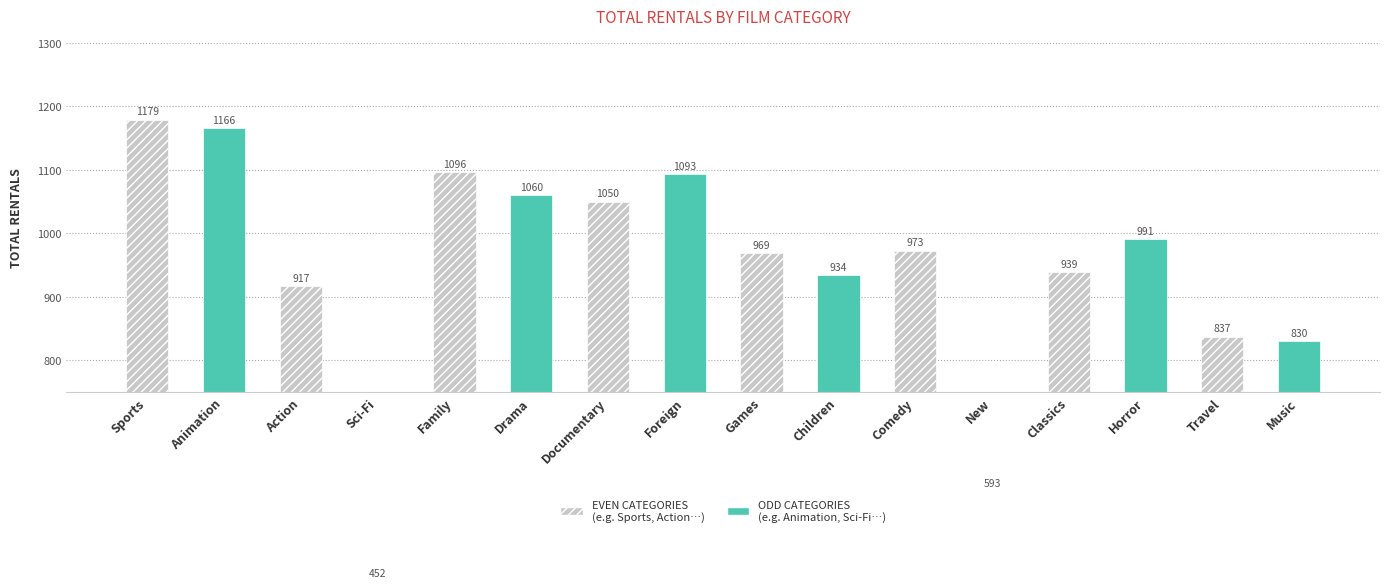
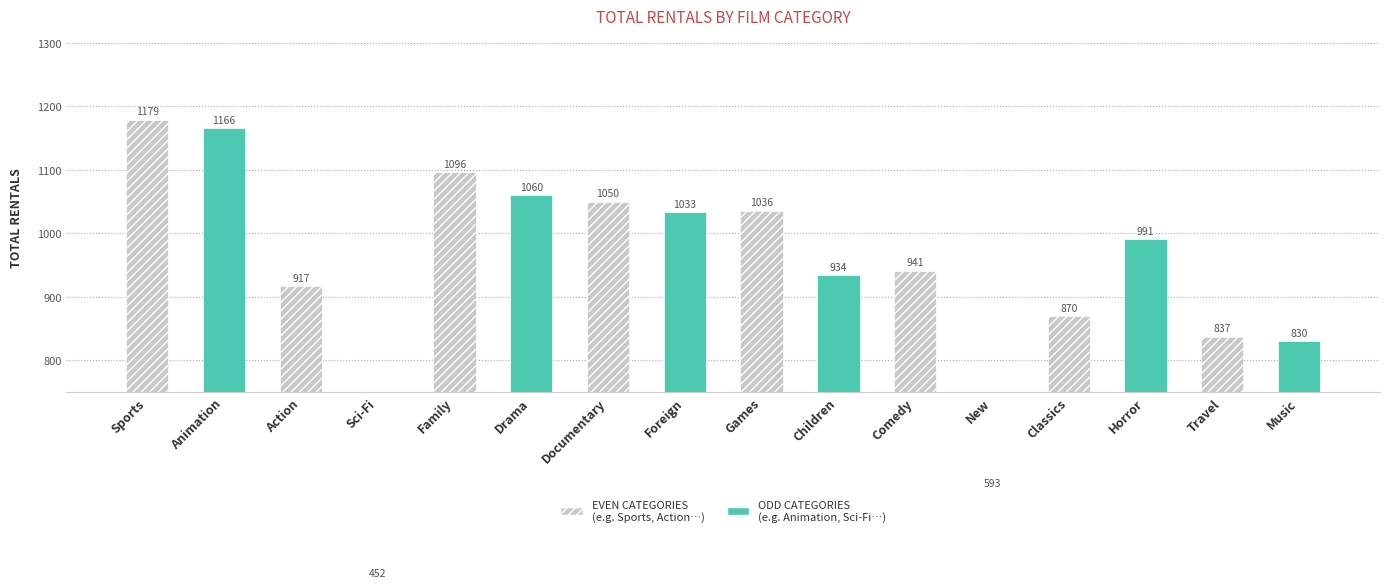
  {
    "Sports": 1179,
    "Animation": 1166,
    "Action": 917,
    "Family": 1096,
    "Drama": 1060,
    "Documentary": 1050,
-   "Foreign": 1093,
-   "Games": 969,
+   "Foreign": 1033,
+   "Games": 1036,
    "Children": 934,
-   "Comedy": 973,
-   "Classics": 939,
+   "Comedy": 941,
+   "Classics": 870,
    "Horror": 991,
    "Travel": 837,
    "Music": 830
  }
